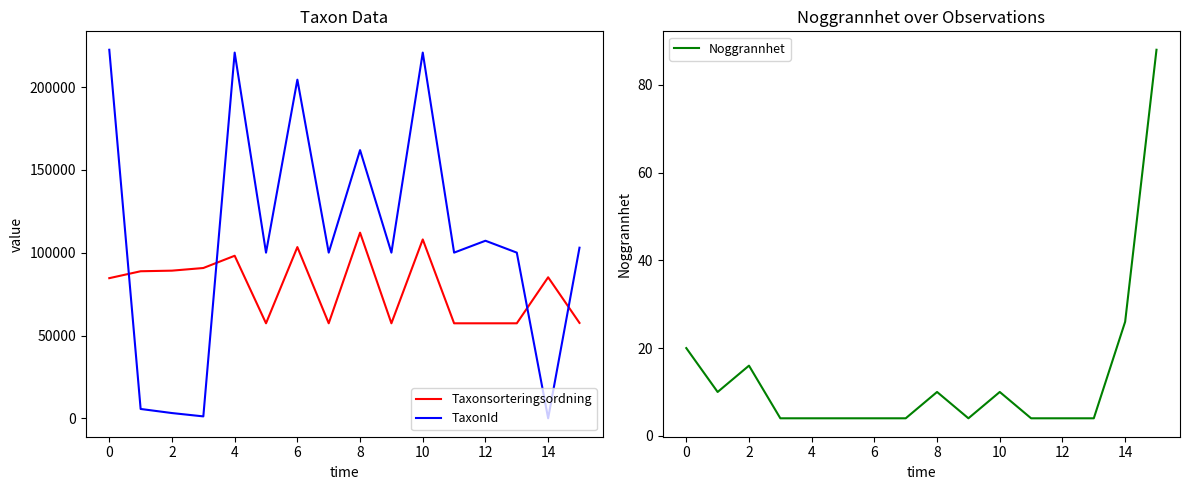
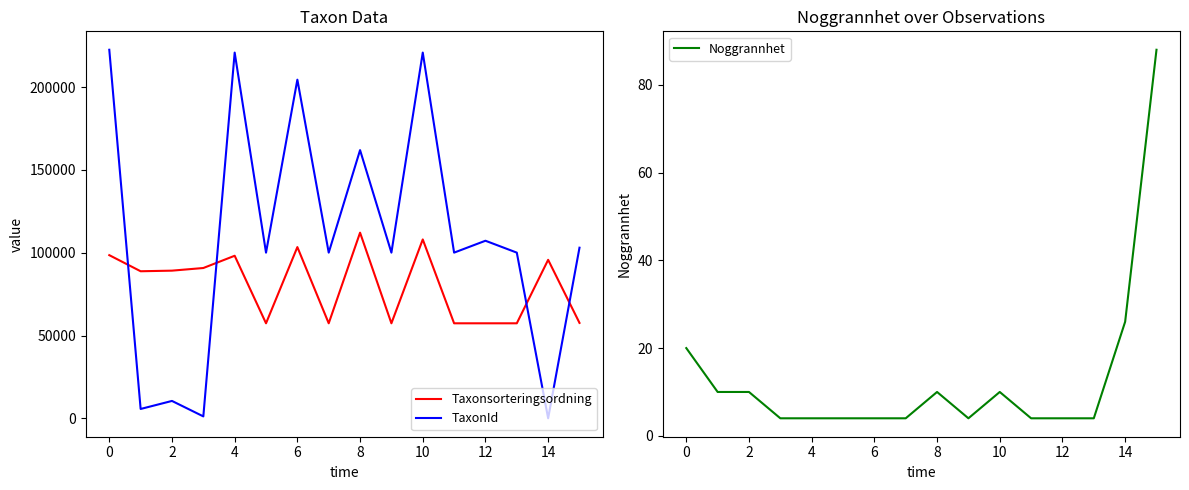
  {
    "Taxon Data": {
      "Taxonsorteringsordning": {
-       "0": 85000,
+       "0": 99000,
        "2": 89000,
        "4": 98000,
        "6": 103000,
        "8": 112000,
        "10": 108000,
        "12": 57000,
-       "14": 85000
+       "14": 96000
      },
      "TaxonId": {
        "0": 222000,
-       "2": 3000,
+       "2": 11000,
        "4": 221000,
        "6": 204000,
        "8": 162000,
        "10": 221000,
        "12": 107000
      }
    },
    "Noggrannhet over Observations": {
      "0": 20,
-     "2": 16,
+     "2": 10,
      "4": 4,
      "6": 4,
      "8": 10,
      "10": 10,
      "12": 4,
      "14": 26
    }
  }
